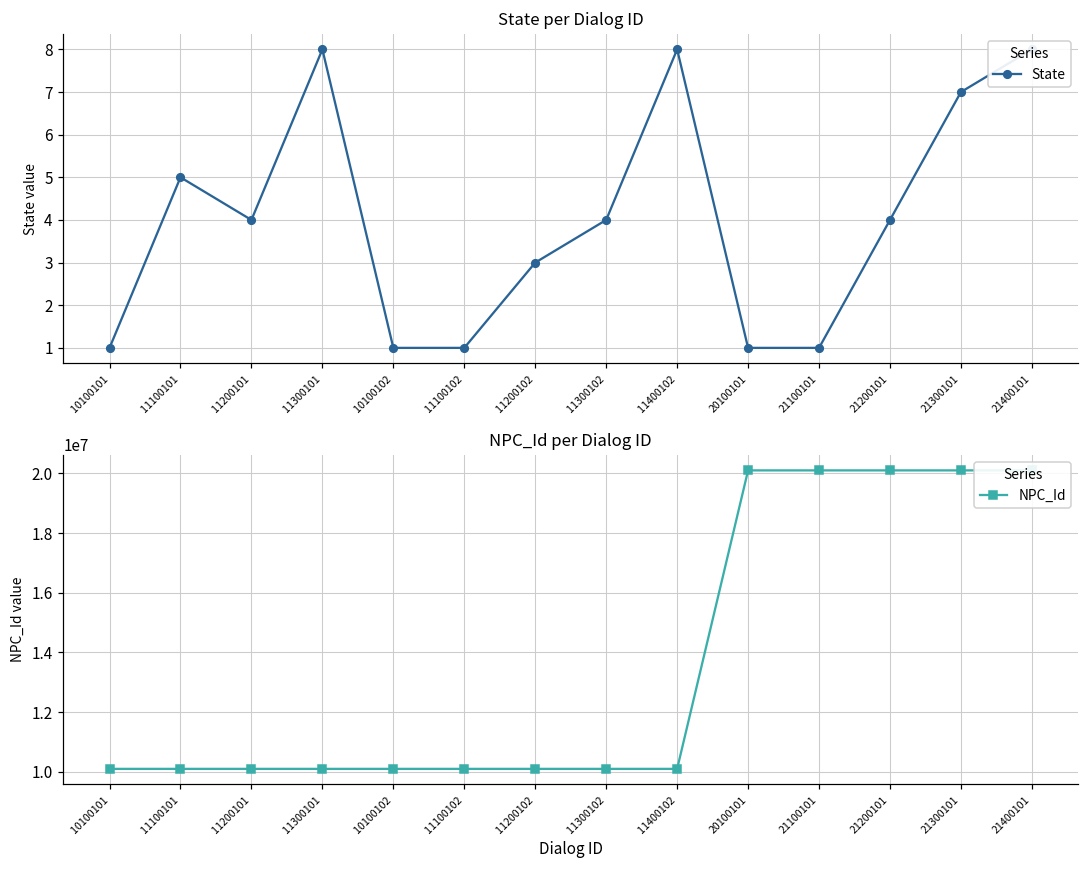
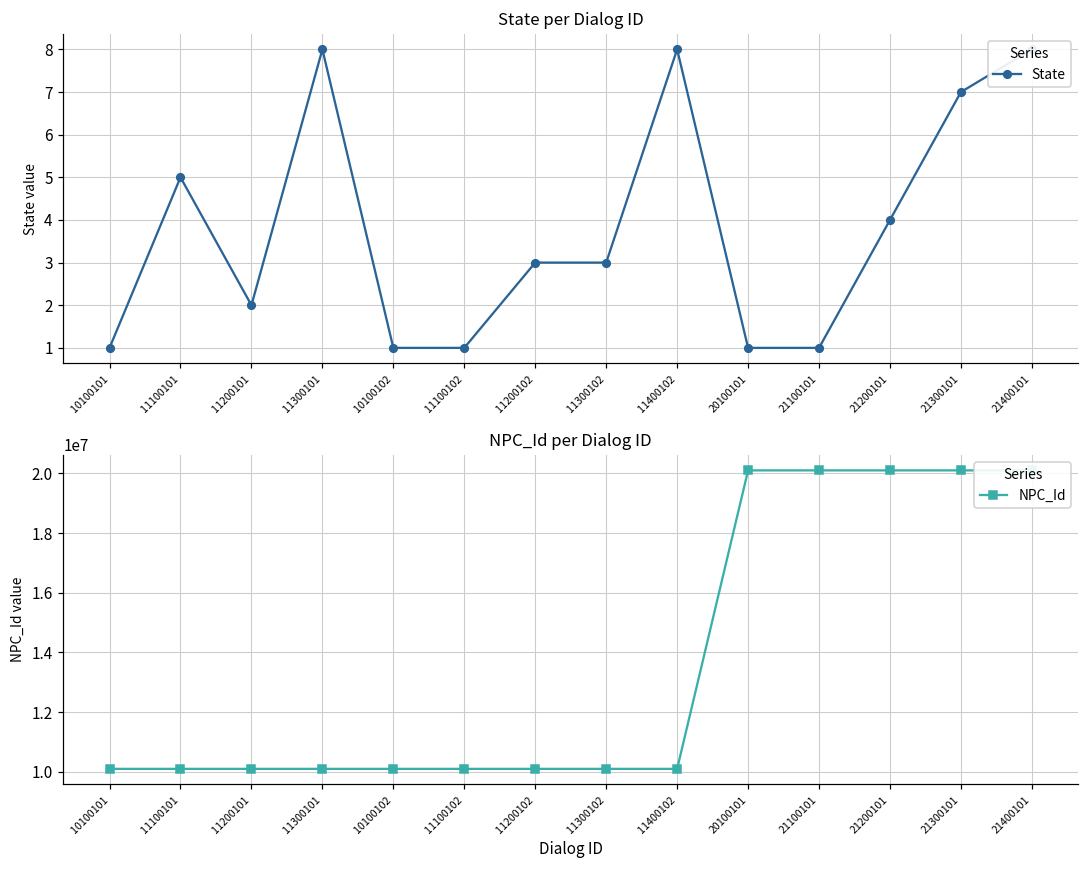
  {
    "State per Dialog ID": {
      "10100101": 1,
      "11100101": 5,
-     "11200101": 4,
+     "11200101": 2,
      "11300101": 8,
      "10100102": 1,
      "11100102": 1,
      "11200102": 3,
-     "11300102": 4,
+     "11300102": 3,
      "11400102": 8,
      "20100101": 1,
      "21100101": 1,
      "21200101": 4,
      "21300101": 7
    },
    "NPC_Id per Dialog ID": {
      "10100101": 10100000,
      "11100101": 10100000,
      "11200101": 10100000,
      "11300101": 10100000,
      "10100102": 10100000,
      "11100102": 10100000,
      "11200102": 10100000,
      "11300102": 10100000,
      "11400102": 10100000,
      "20100101": 20100000,
      "21100101": 20100000,
      "21200101": 20100000,
      "21300101": 20100000
    }
  }
